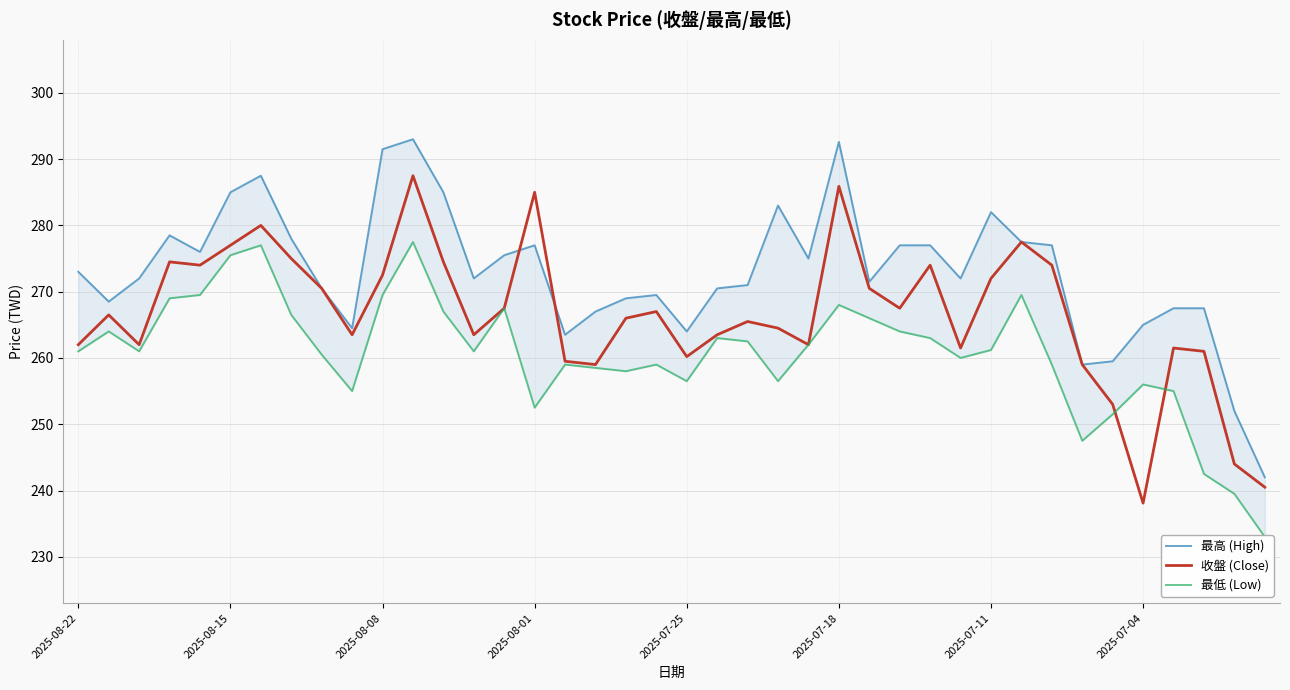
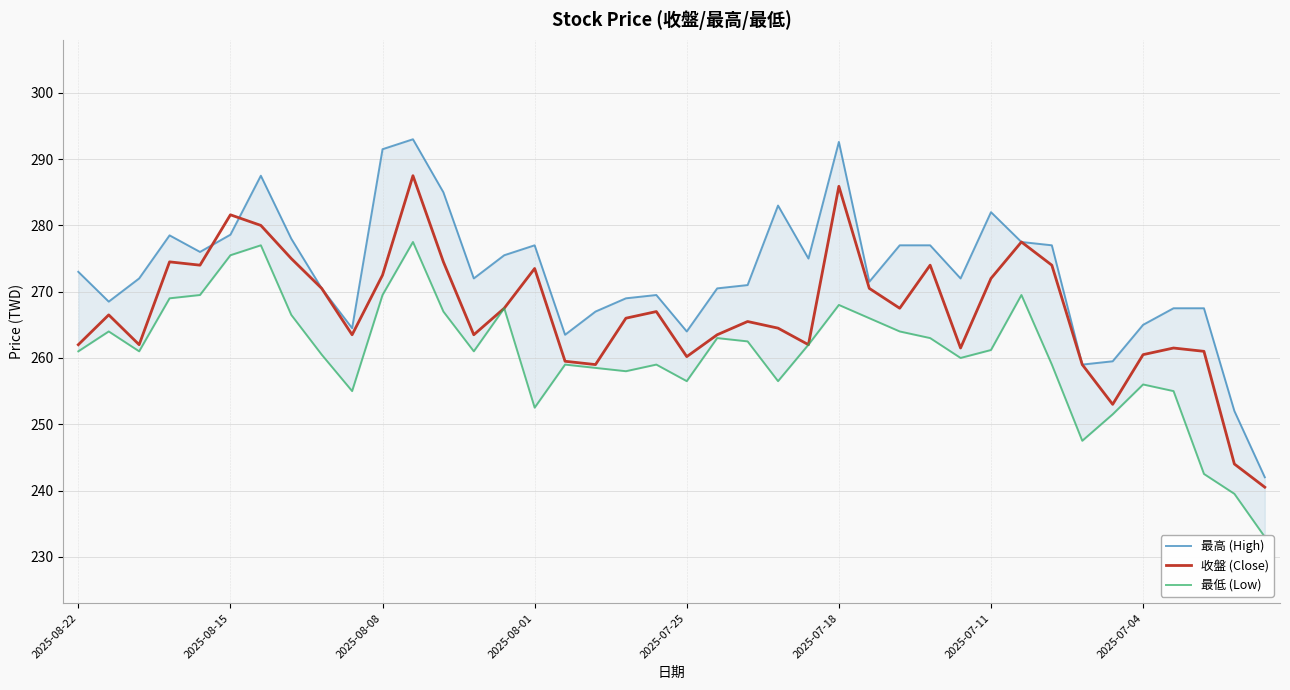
  {
    "最高 (High)": {
      "2025-08-22": 273,
-     "2025-08-15": 285,
+     "2025-08-15": 279,
      "2025-08-08": 292,
      "2025-08-01": 277,
      "2025-07-25": 264,
      "2025-07-18": 293,
      "2025-07-11": 282,
      "2025-07-04": 265
    },
    "收盤 (Close)": {
      "2025-08-22": 262,
-     "2025-08-15": 277,
+     "2025-08-15": 282,
      "2025-08-08": 273,
-     "2025-08-01": 285,
+     "2025-08-01": 274,
      "2025-07-25": 260,
      "2025-07-18": 286,
      "2025-07-11": 272,
-     "2025-07-04": 238
+     "2025-07-04": 261
    },
    "最低 (Low)": {
      "2025-08-22": 261,
      "2025-08-15": 276,
      "2025-08-08": 270,
      "2025-08-01": 253,
      "2025-07-25": 257,
      "2025-07-18": 268,
      "2025-07-11": 261,
      "2025-07-04": 256
    }
  }
